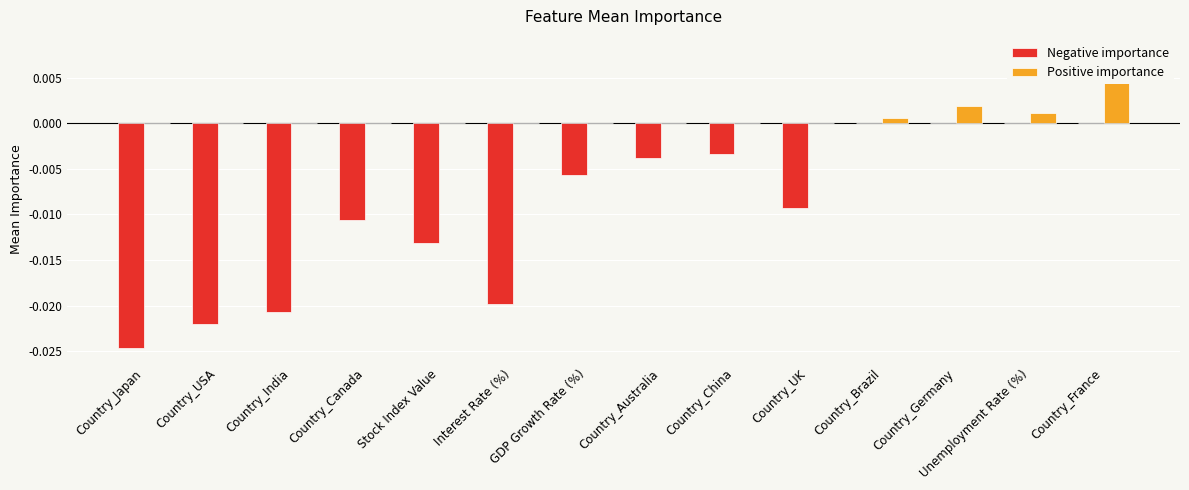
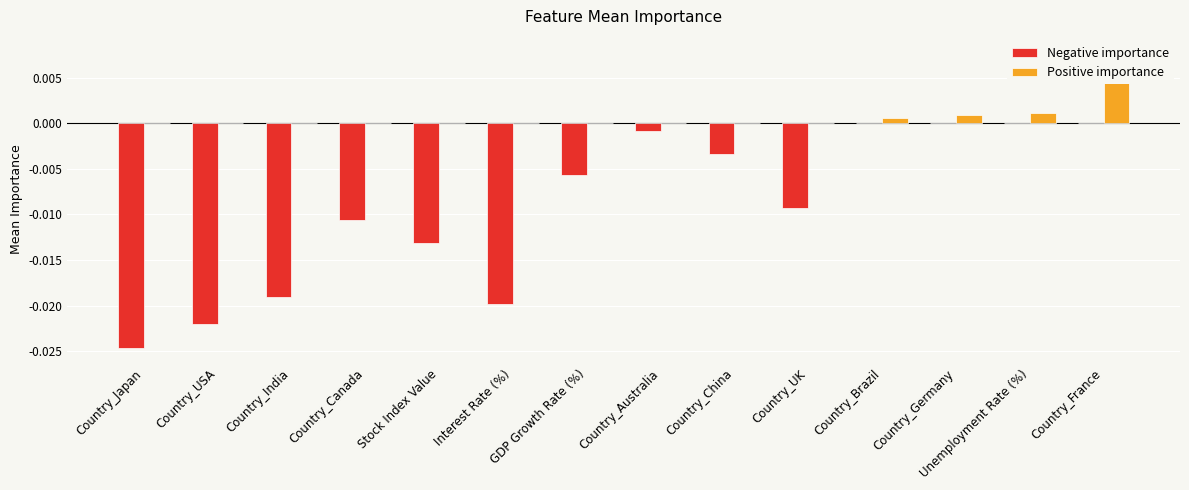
  {
    "Negative importance": {
      "Country_Japan": -0.025,
      "Country_USA": -0.022,
-     "Country_India": -0.021,
+     "Country_India": -0.019,
      "Country_Canada": -0.011,
      "Stock Index Value": -0.013,
      "Interest Rate (%)": -0.020,
      "GDP Growth Rate (%)": -0.006,
-     "Country_Australia": -0.004,
+     "Country_Australia": -0.001,
      "Country_China": -0.003,
      "Country_UK": -0.009,
      "Country_Brazil": 0.000,
      "Country_Germany": 0.000,
      "Unemployment Rate (%)": 0.000,
      "Country_France": 0.000
    },
    "Positive importance": {
      "Country_Japan": 0.000,
      "Country_USA": 0.000,
      "Country_India": 0.000,
      "Country_Canada": 0.000,
      "Stock Index Value": 0.000,
      "Interest Rate (%)": 0.000,
      "GDP Growth Rate (%)": 0.000,
      "Country_Australia": 0.000,
      "Country_China": 0.000,
      "Country_UK": 0.000,
      "Country_Brazil": 0.001,
-     "Country_Germany": 0.002,
+     "Country_Germany": 0.001,
      "Unemployment Rate (%)": 0.001
    }
  }
